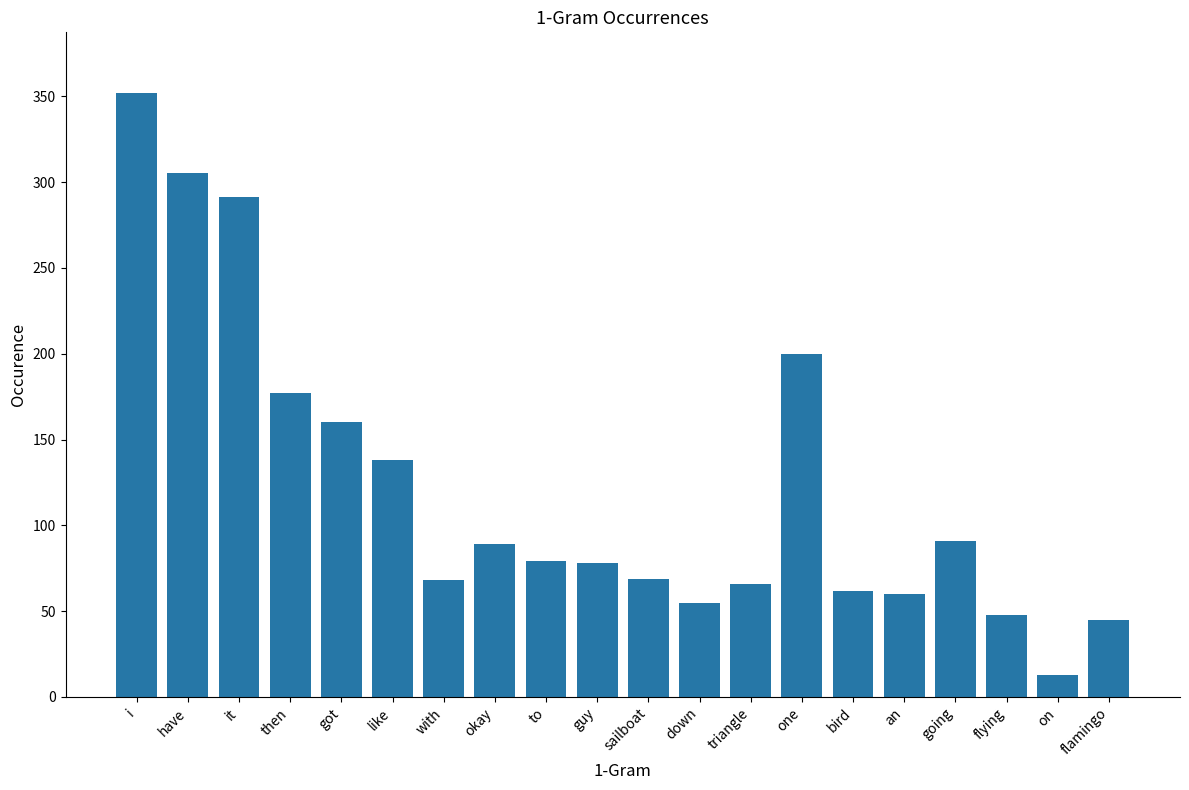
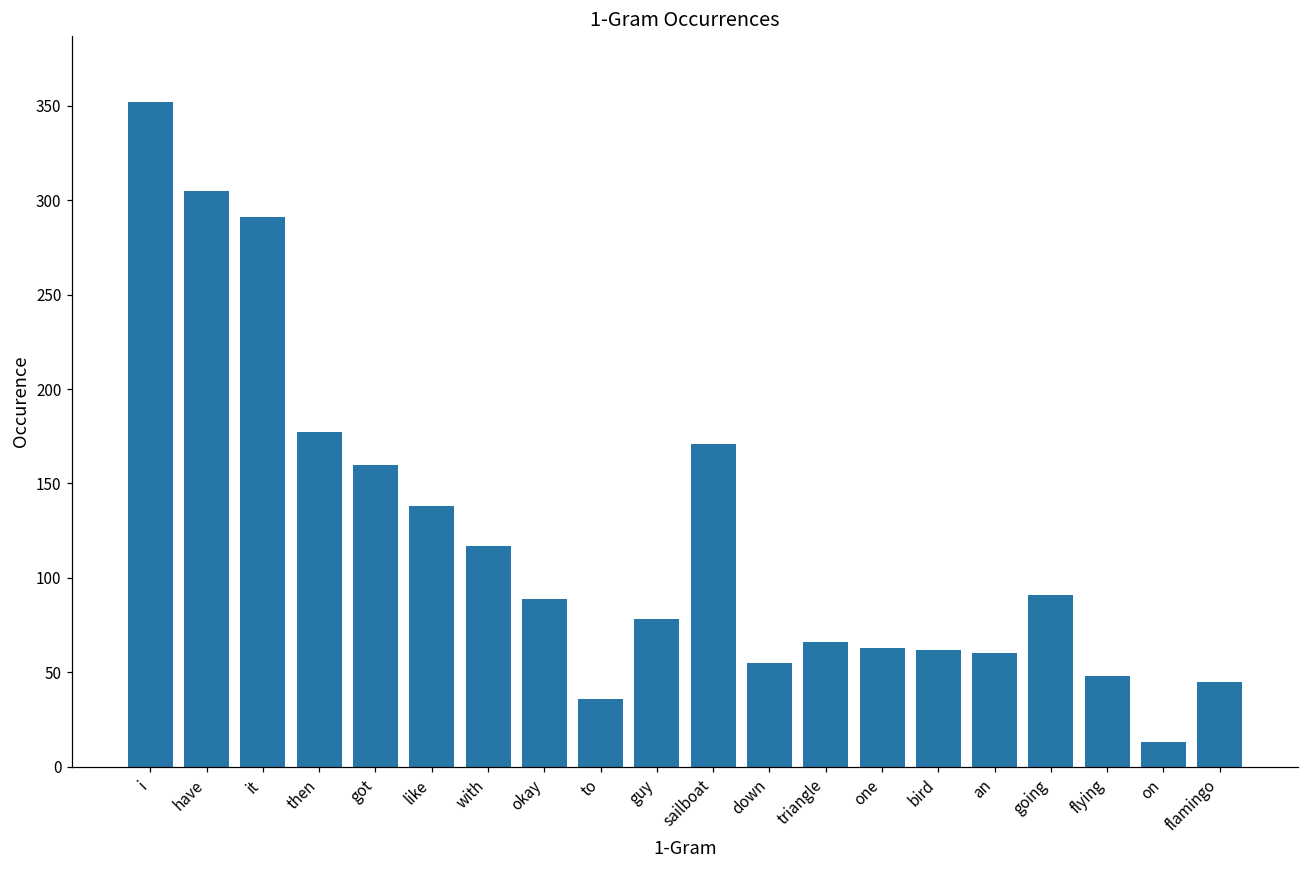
  {
    "i": 352,
    "have": 305,
    "it": 291,
    "then": 177,
    "got": 160,
    "like": 138,
-   "with": 68,
+   "with": 117,
    "okay": 89,
-   "to": 79,
+   "to": 36,
    "guy": 78,
-   "sailboat": 69,
+   "sailboat": 171,
    "down": 55,
    "triangle": 66,
-   "one": 200,
+   "one": 63,
    "bird": 62,
    "an": 60,
    "going": 91,
    "flying": 48,
    "on": 13,
    "flamingo": 45
  }
